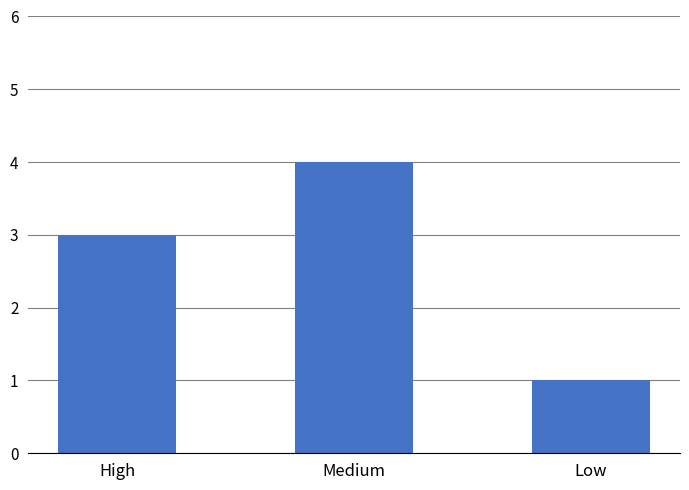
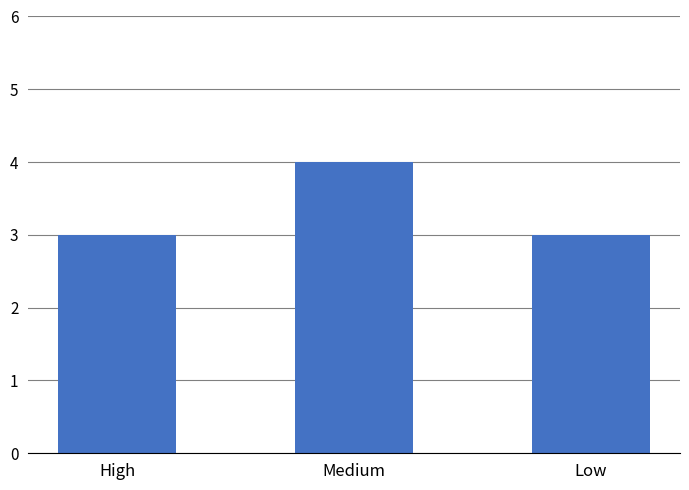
  {
    "High": 3,
    "Medium": 4,
-   "Low": 1
+   "Low": 3
  }
